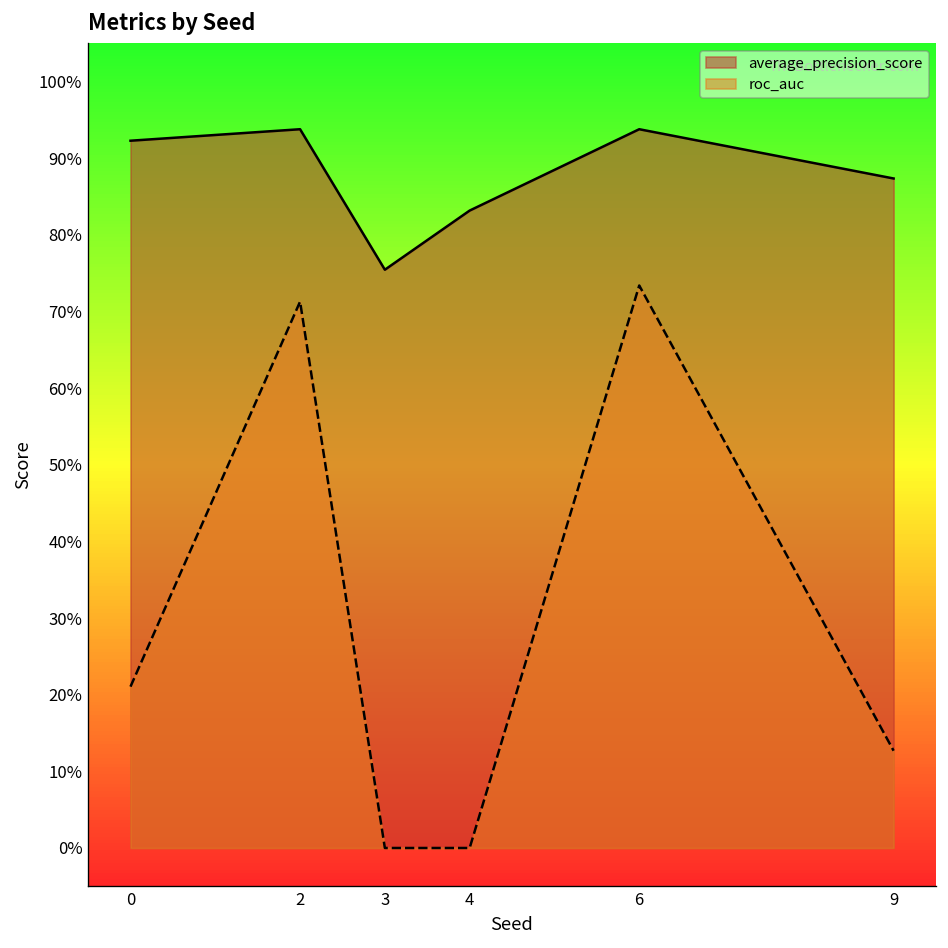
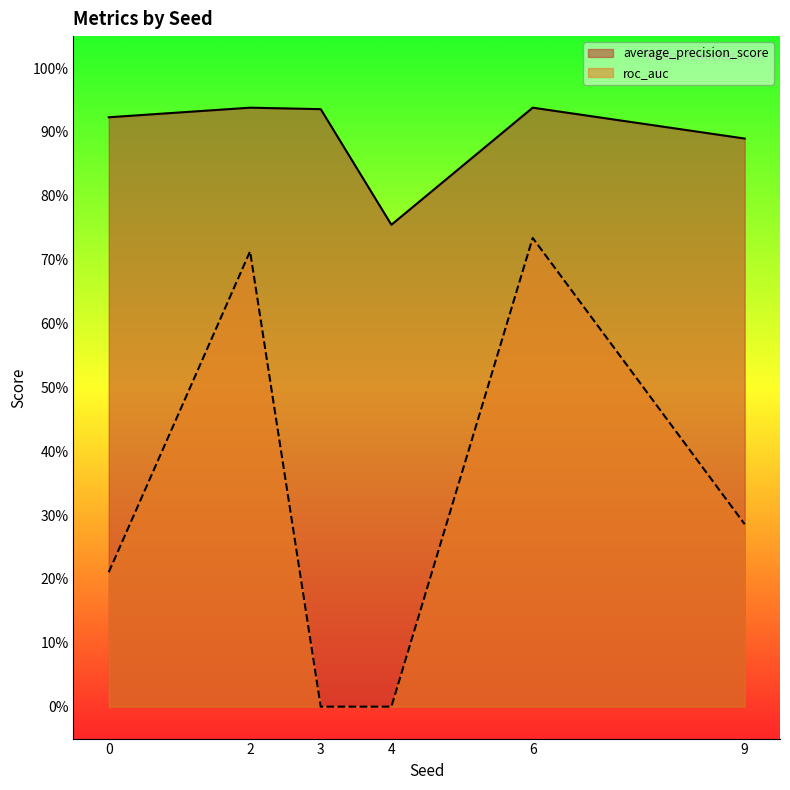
  {
    "average_precision_score": {
      "0": "92%",
      "2": "94%",
-     "3": "75%",
-     "4": "83%",
+     "3": "94%",
+     "4": "75%",
      "6": "94%",
-     "9": "87%"
+     "9": "89%"
    },
    "roc_auc": {
      "0": "21%",
      "2": "71%",
      "3": "0%",
      "4": "0%",
      "6": "73%",
-     "9": "13%"
+     "9": "29%"
    }
  }
